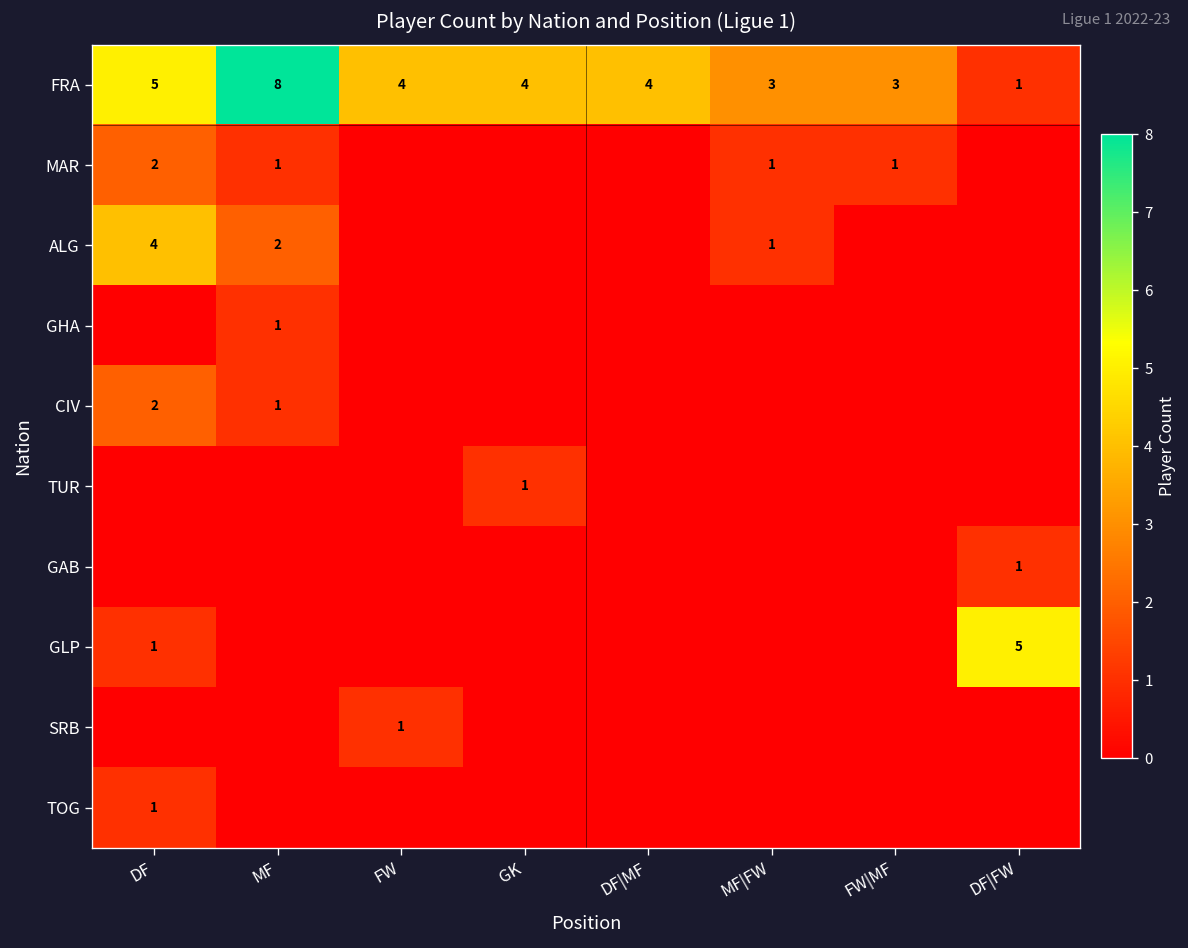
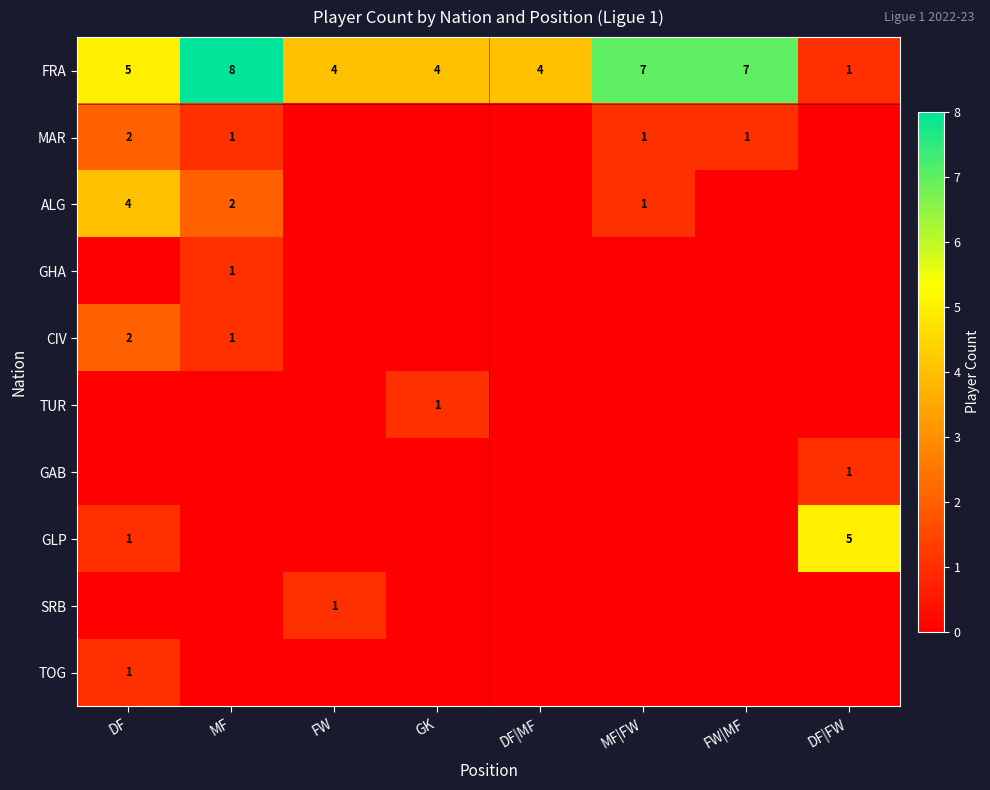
  {
    "FRA": {
      "DF": 5,
      "MF": 8,
      "FW": 4,
      "GK": 4,
      "DF|MF": 4,
-     "MF|FW": 3,
-     "FW|MF": 3,
+     "MF|FW": 7,
+     "FW|MF": 7,
      "DF|FW": 1
    },
    "MAR": {
      "DF": 2,
      "MF": 1,
      "MF|FW": 1,
      "FW|MF": 1
    },
    "ALG": {
      "DF": 4,
      "MF": 2,
      "MF|FW": 1
    },
    "GHA": {
      "MF": 1
    },
    "CIV": {
      "DF": 2,
      "MF": 1
    },
    "TUR": {
      "GK": 1
    },
    "GAB": {
      "DF|FW": 1
    },
    "GLP": {
      "DF": 1,
      "DF|FW": 5
    },
    "SRB": {
      "FW": 1
    },
    "TOG": {
      "DF": 1
    }
  }
